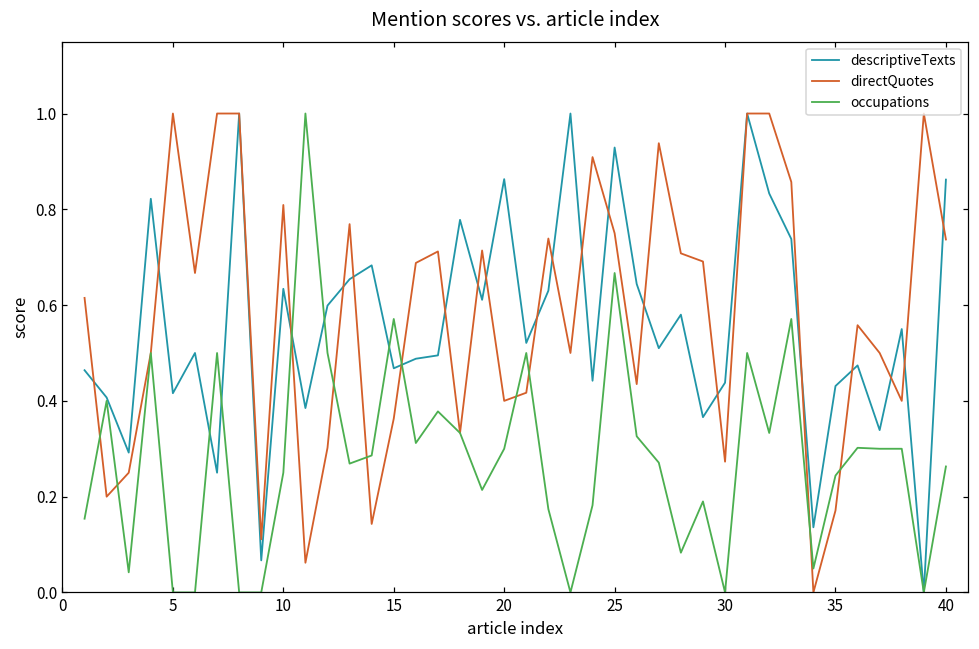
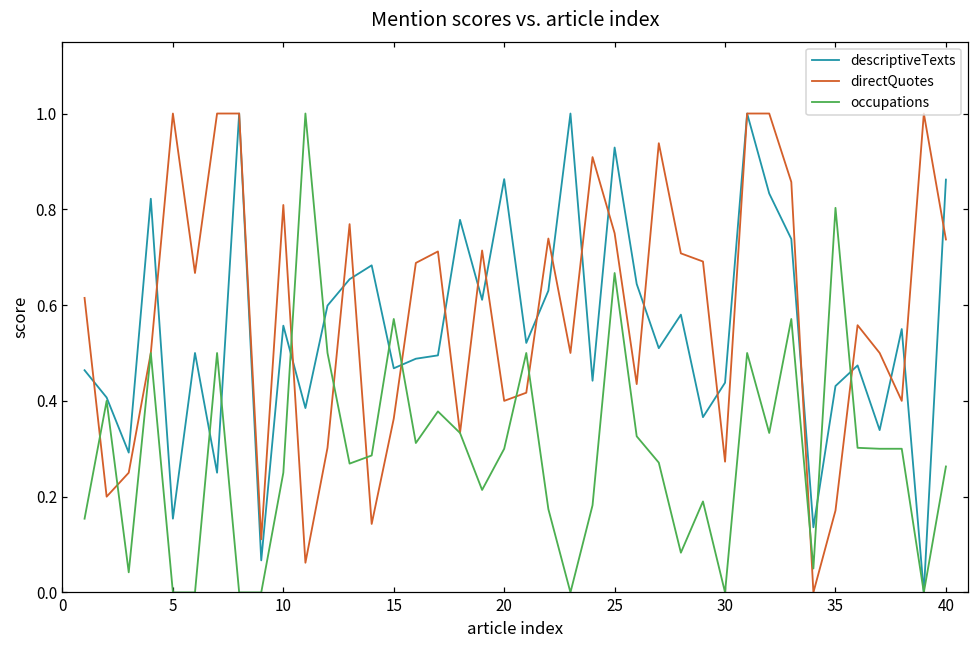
  {
    "descriptiveTexts": {
-     "5": 0.42,
-     "10": 0.63,
+     "5": 0.15,
+     "10": 0.56,
      "15": 0.47,
      "20": 0.86,
      "25": 0.93,
      "30": 0.44,
      "35": 0.43,
      "40": 0.86
    },
    "directQuotes": {
      "5": 1.00,
      "10": 0.81,
      "15": 0.36,
      "20": 0.40,
      "25": 0.75,
      "30": 0.27,
      "35": 0.17,
      "40": 0.74
    },
    "occupations": {
      "5": 0.00,
      "10": 0.25,
      "15": 0.57,
      "20": 0.30,
      "25": 0.67,
      "30": 0.00,
-     "35": 0.24,
+     "35": 0.80,
      "40": 0.26
    }
  }
